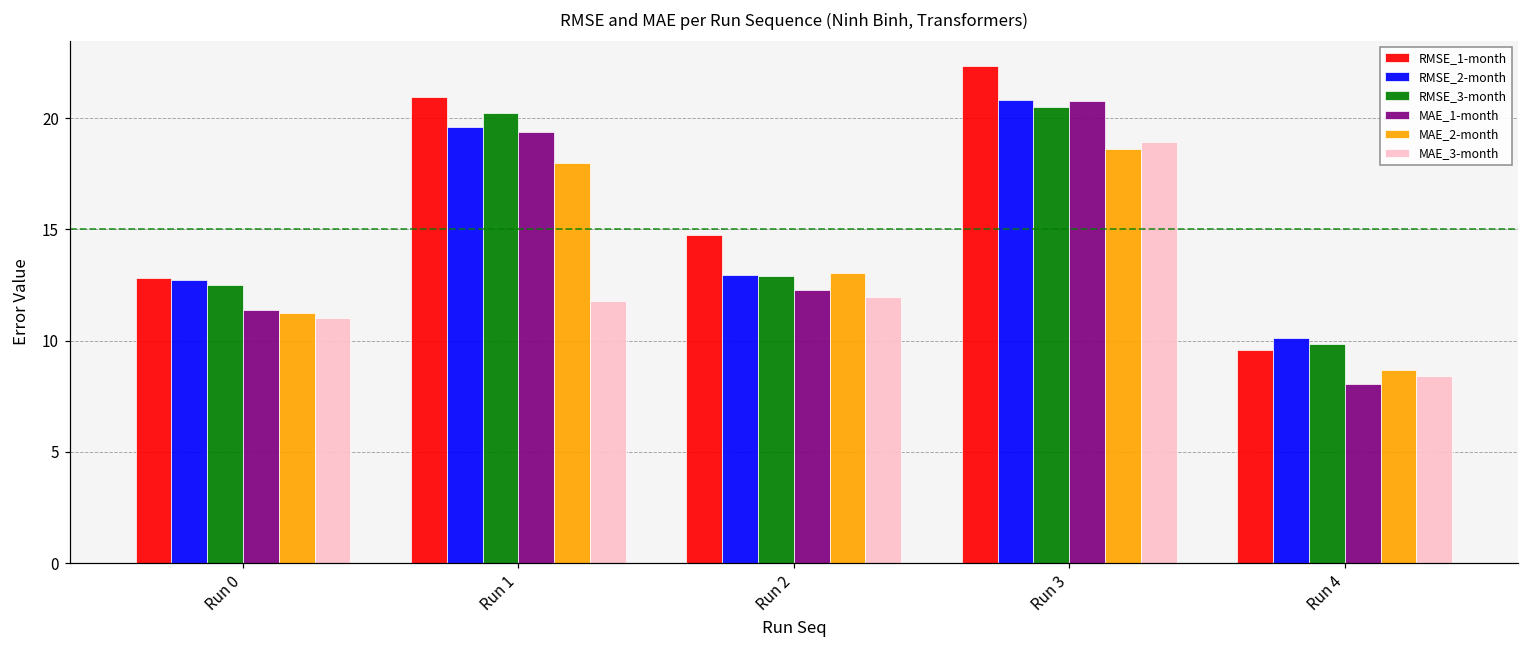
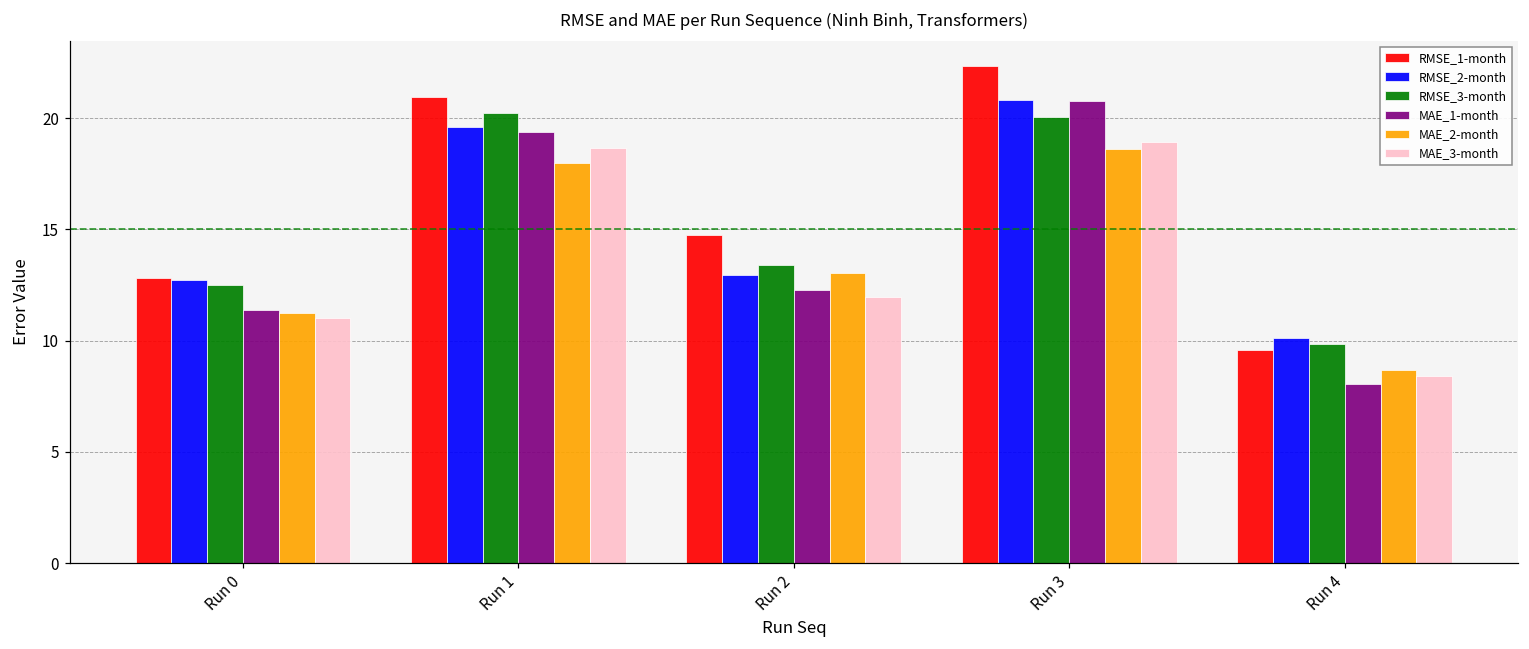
  {
    "RMSE_1-month": {
      "Run 0": 12.8,
      "Run 1": 20.9,
      "Run 2": 14.8,
      "Run 3": 22.4,
      "Run 4": 9.6
    },
    "RMSE_2-month": {
      "Run 0": 12.7,
      "Run 1": 19.6,
      "Run 2": 12.9,
      "Run 3": 20.8,
      "Run 4": 10.1
    },
    "RMSE_3-month": {
      "Run 0": 12.5,
      "Run 1": 20.2,
-     "Run 2": 12.9,
-     "Run 3": 20.5,
+     "Run 2": 13.4,
+     "Run 3": 20.1,
      "Run 4": 9.9
    },
    "MAE_1-month": {
      "Run 0": 11.4,
      "Run 1": 19.4,
      "Run 2": 12.3,
      "Run 3": 20.8,
      "Run 4": 8.0
    },
    "MAE_2-month": {
      "Run 0": 11.2,
      "Run 1": 18.0,
      "Run 2": 13.0,
      "Run 3": 18.6,
      "Run 4": 8.7
    },
    "MAE_3-month": {
      "Run 0": 11.0,
-     "Run 1": 11.8,
+     "Run 1": 18.6,
      "Run 2": 11.9,
      "Run 3": 18.9,
      "Run 4": 8.4
    }
  }
